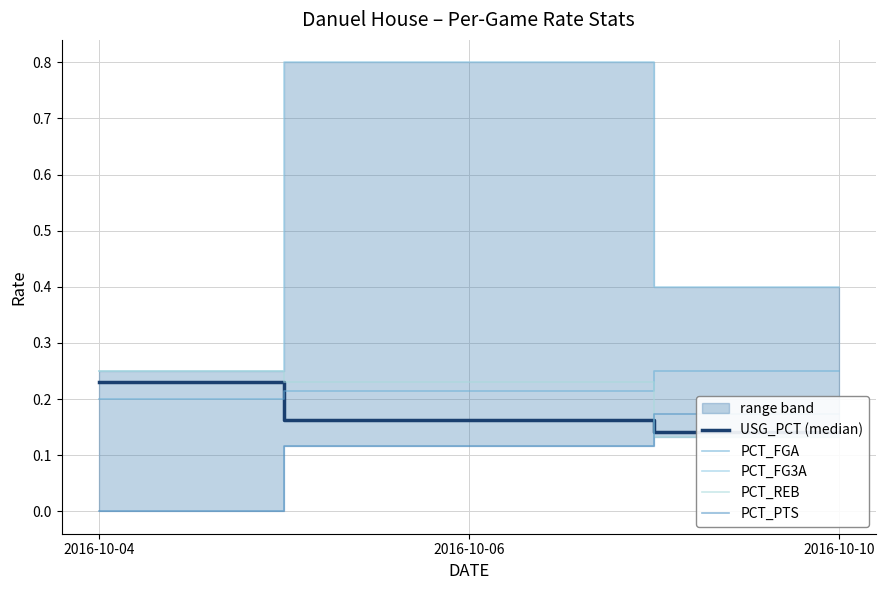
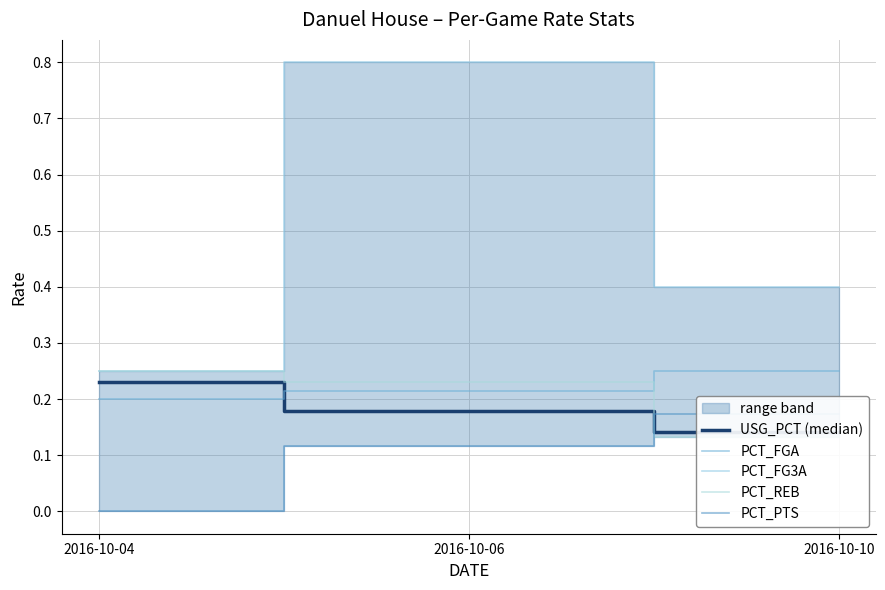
  {
    "USG_PCT (median)": {
      "2016-10-04": 0.23,
-     "2016-10-06": 0.16
+     "2016-10-06": 0.18
    }
  }
